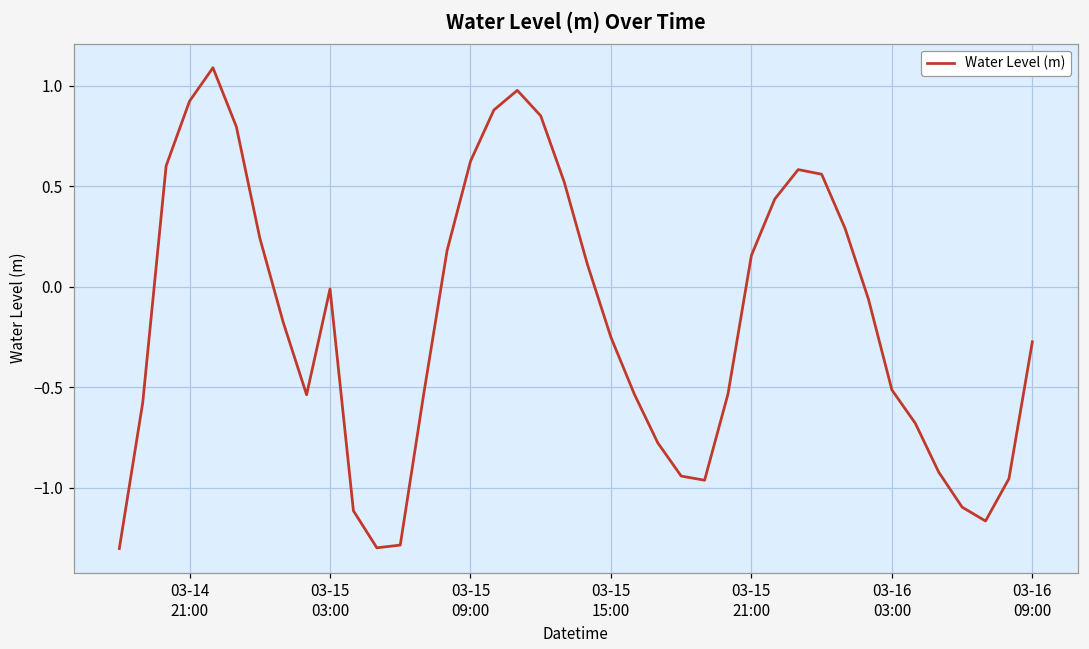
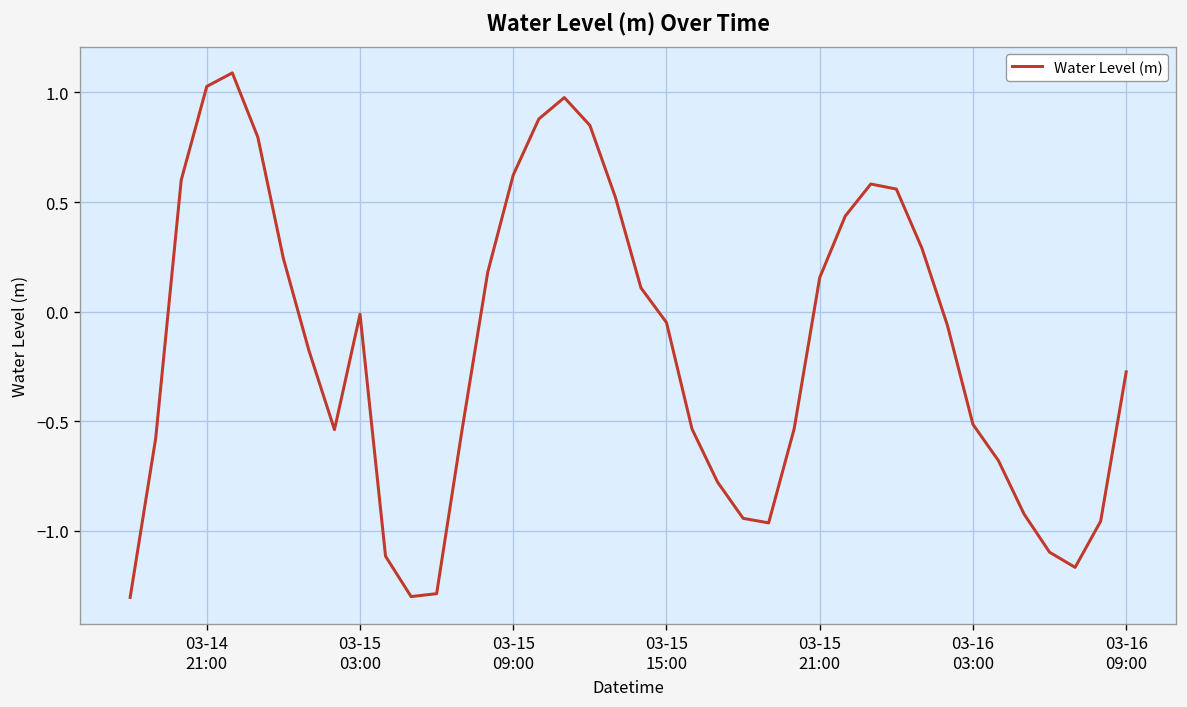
  {
-   "03-14 21:00": 0.92,
+   "03-14 21:00": 1.03,
    "03-15 03:00": -0.01,
    "03-15 09:00": 0.62,
-   "03-15 15:00": -0.25,
+   "03-15 15:00": -0.05,
    "03-15 21:00": 0.16,
    "03-16 03:00": -0.51,
    "03-16 09:00": -0.27
  }
